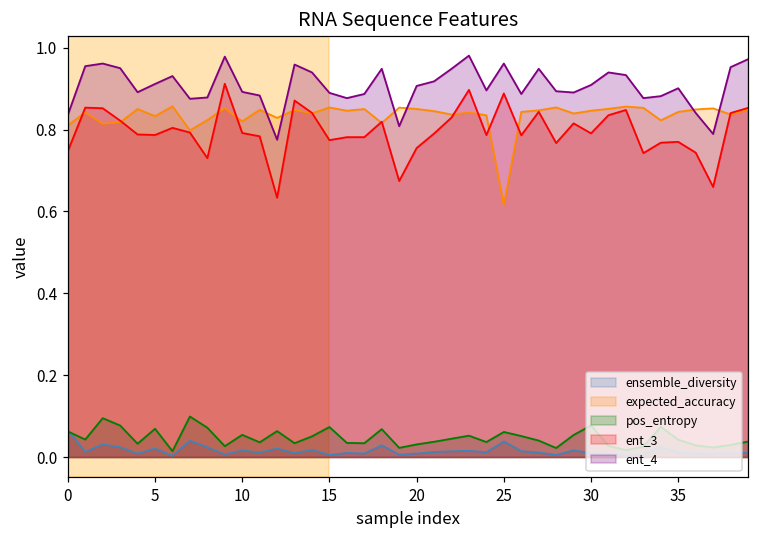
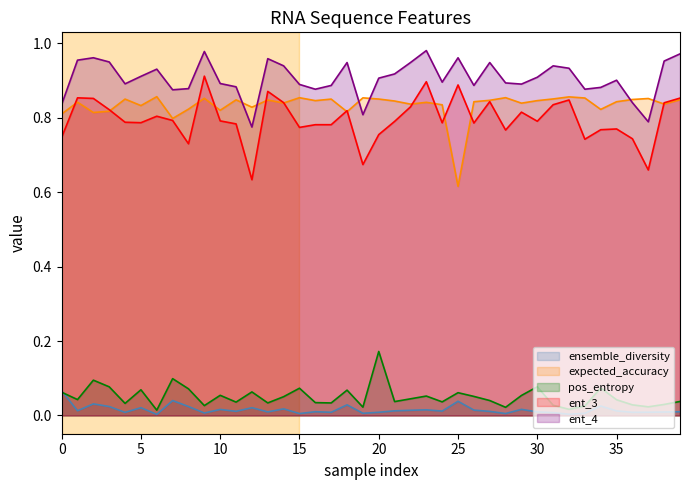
  {
    "pos_entropy": {
      "5": 0.07,
      "10": 0.05,
      "15": 0.07,
-     "20": 0.03,
+     "20": 0.17,
      "25": 0.06
    }
  }
